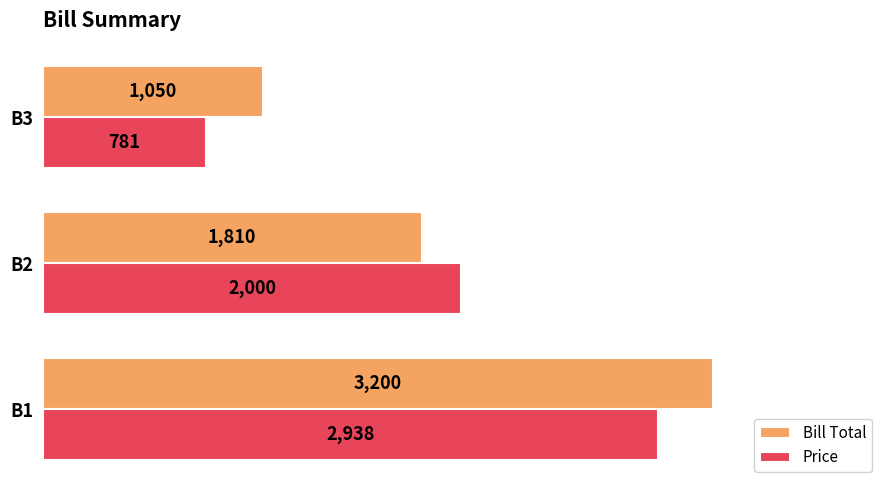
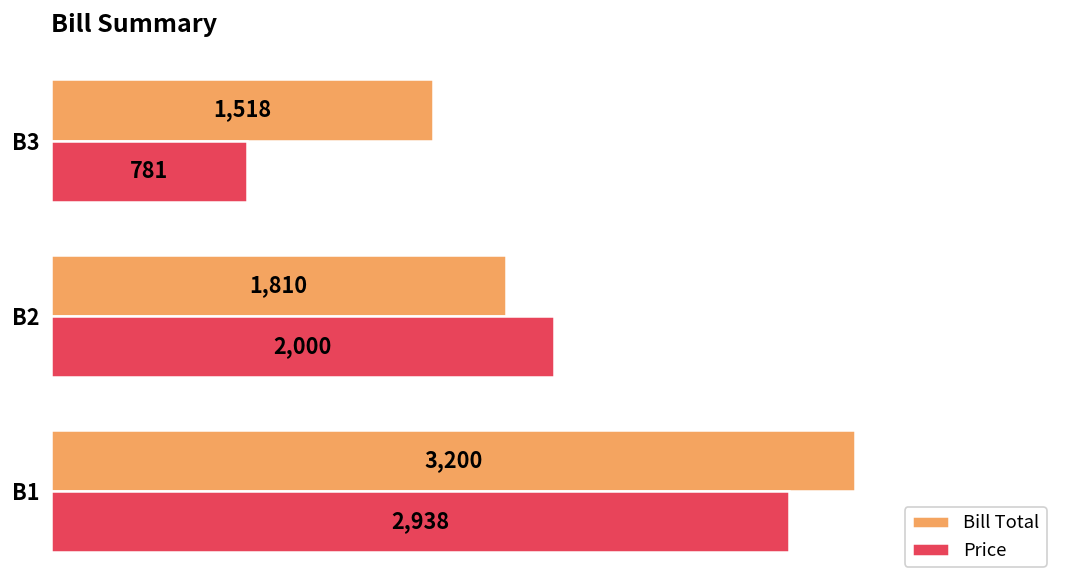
  {
    "Bill Total": {
-     "B3": "1,050",
+     "B3": "1,518",
      "B2": "1,810",
      "B1": "3,200"
    },
    "Price": {
      "B3": "781",
      "B2": "2,000",
      "B1": "2,938"
    }
  }
